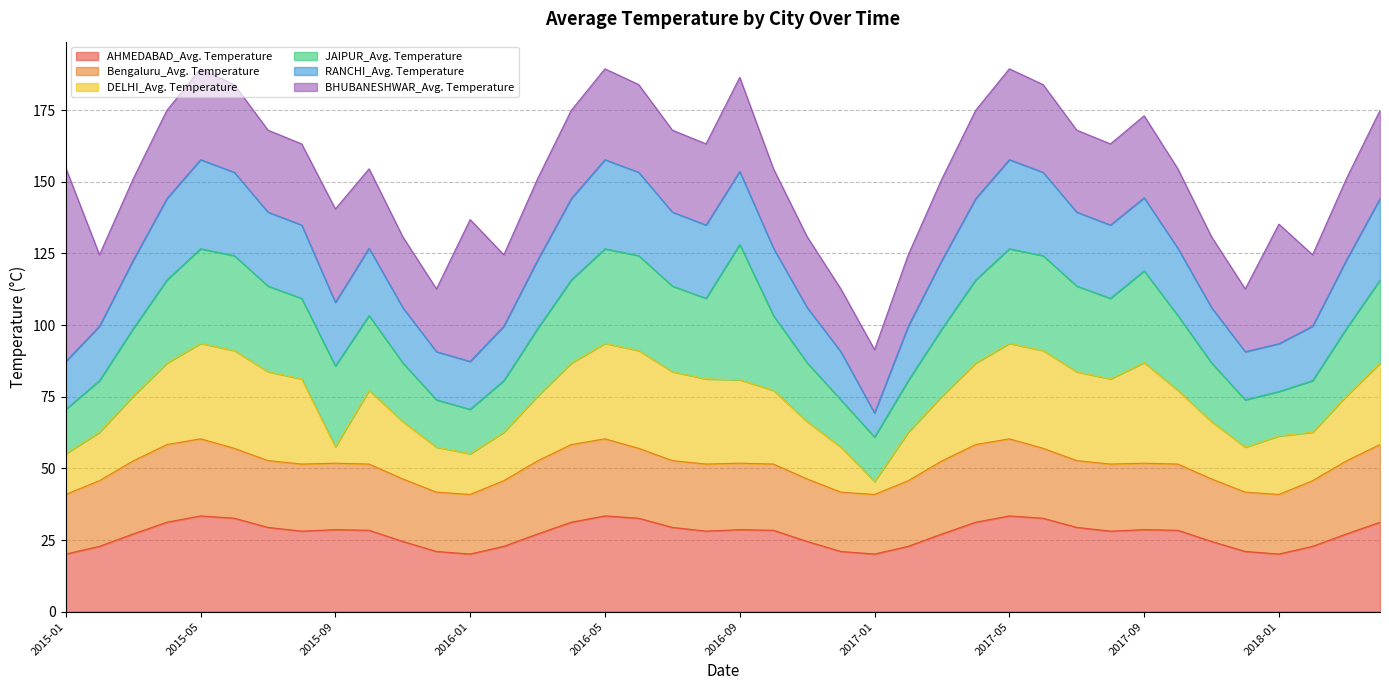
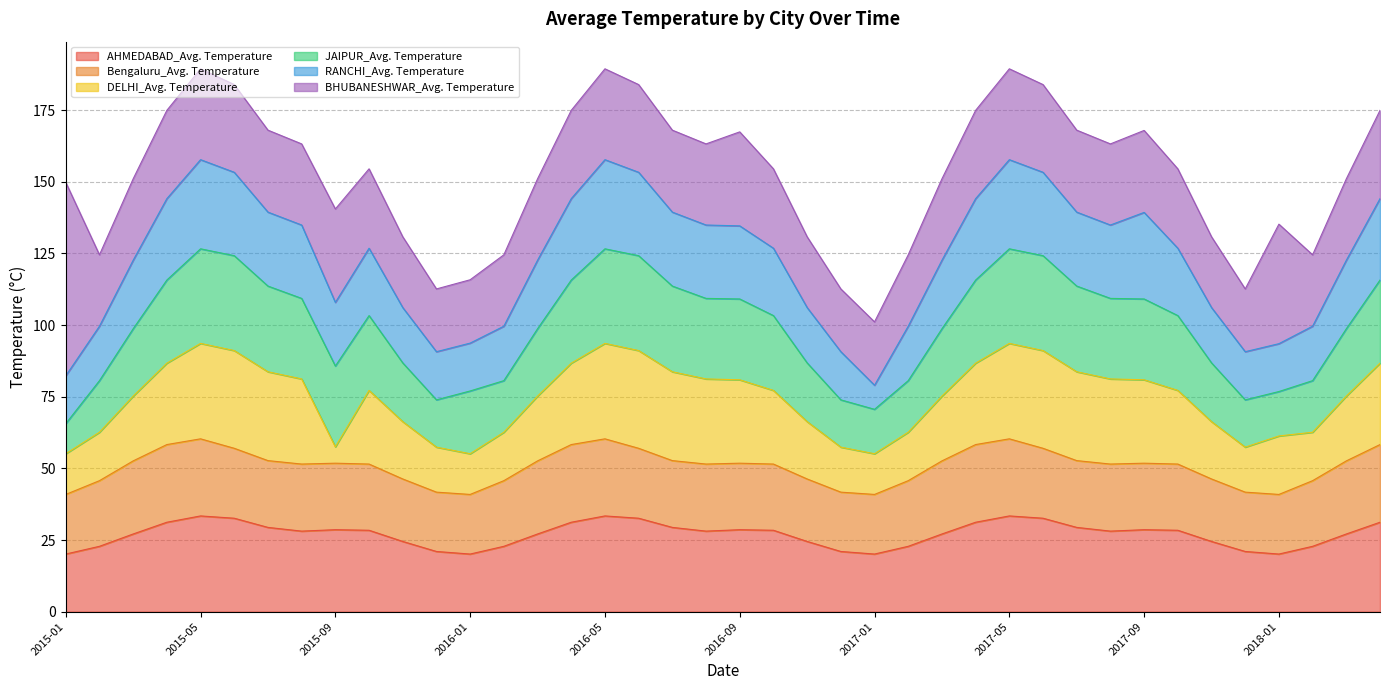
  {
    "DELHI_Avg. Temperature": {
      "2015-01": 14,
      "2015-05": 33,
      "2015-09": 6,
      "2016-01": 14,
      "2016-05": 33,
      "2016-09": 29,
-     "2017-01": 5,
+     "2017-01": 14,
      "2017-05": 33,
-     "2017-09": 35,
+     "2017-09": 29,
      "2018-01": 20
    },
    "JAIPUR_Avg. Temperature": {
-     "2015-01": 16,
+     "2015-01": 11,
      "2015-05": 33,
      "2015-09": 28,
-     "2016-01": 16,
+     "2016-01": 22,
      "2016-05": 33,
-     "2016-09": 47,
+     "2016-09": 28,
      "2017-01": 16,
      "2017-05": 33,
-     "2017-09": 32,
+     "2017-09": 28,
      "2018-01": 16
    },
    "RANCHI_Avg. Temperature": {
      "2015-01": 17,
      "2015-05": 31,
      "2015-09": 22,
      "2016-01": 17,
      "2016-05": 31,
      "2016-09": 26,
      "2017-01": 8,
      "2017-05": 31,
-     "2017-09": 26,
+     "2017-09": 30,
      "2018-01": 17
    },
    "BHUBANESHWAR_Avg. Temperature": {
      "2015-01": 68,
      "2015-09": 33,
-     "2016-01": 50,
+     "2016-01": 22,
      "2016-05": 32,
      "2016-09": 33,
      "2017-01": 22,
      "2017-05": 32,
      "2017-09": 29,
      "2018-01": 42
    }
  }
